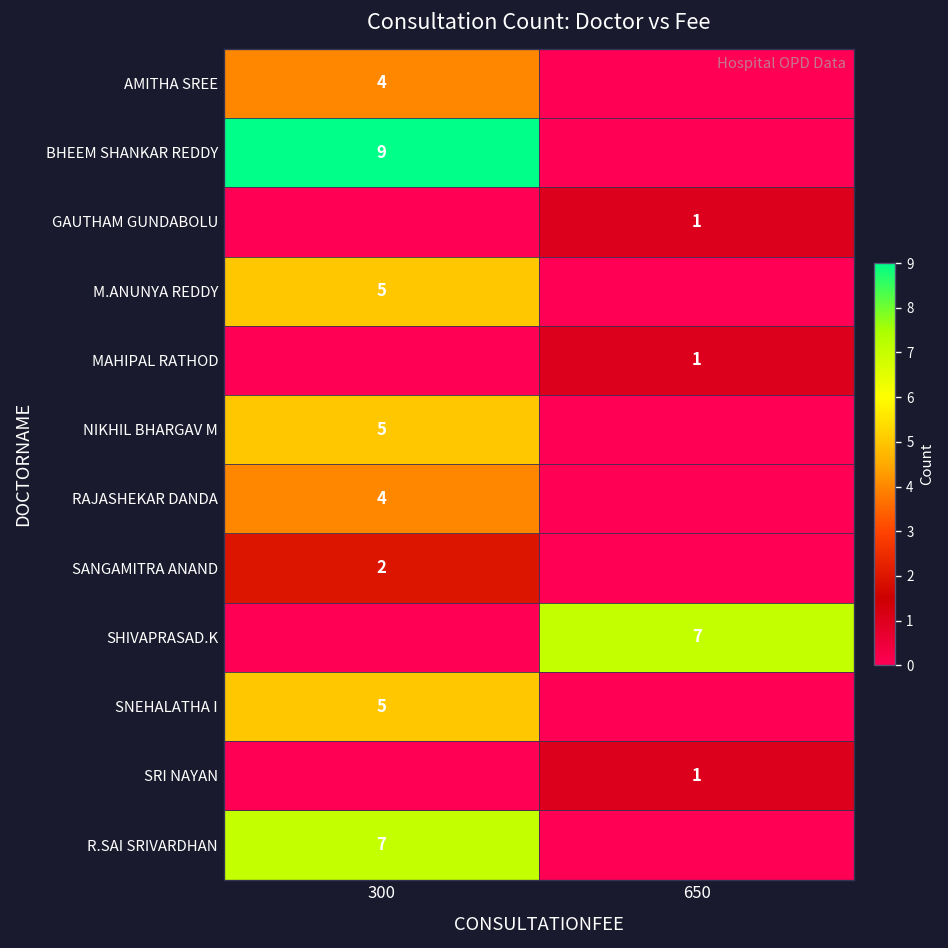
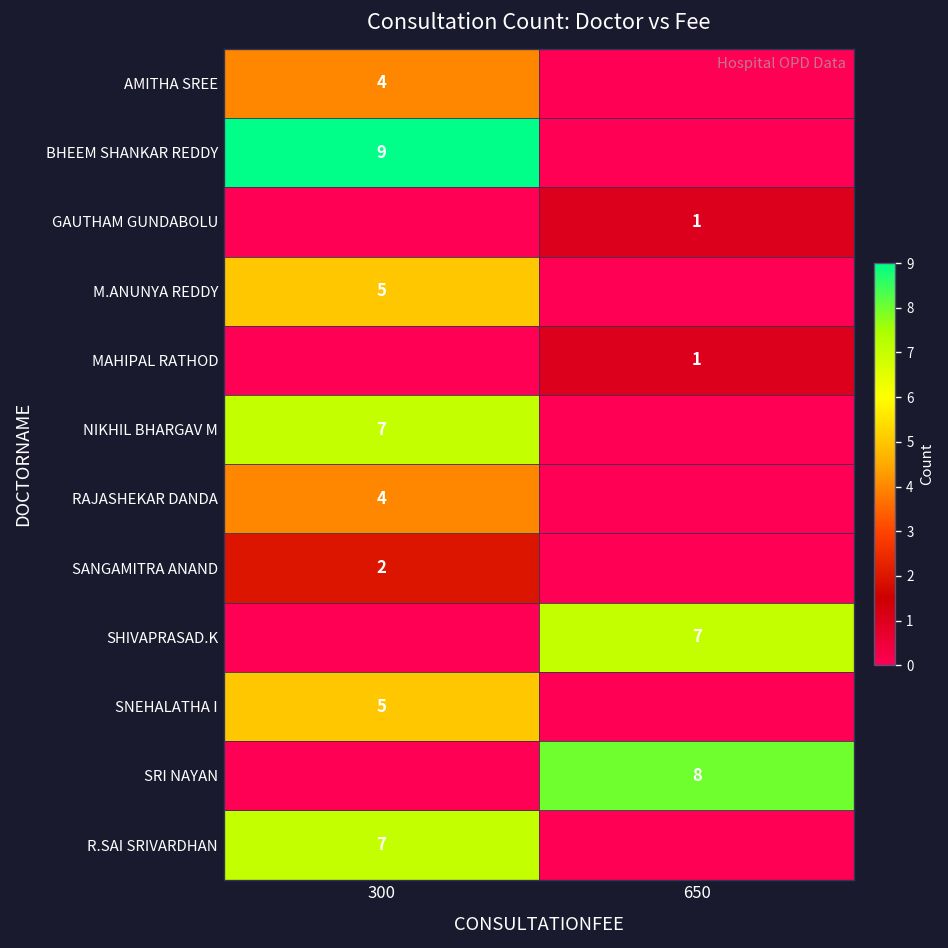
  {
    "AMITHA SREE": {
      "300": 4
    },
    "BHEEM SHANKAR REDDY": {
      "300": 9
    },
    "GAUTHAM GUNDABOLU": {
      "650": 1
    },
    "M.ANUNYA REDDY": {
      "300": 5
    },
    "MAHIPAL RATHOD": {
      "650": 1
    },
    "NIKHIL BHARGAV M": {
-     "300": 5
+     "300": 7
    },
    "RAJASHEKAR DANDA": {
      "300": 4
    },
    "SANGAMITRA ANAND": {
      "300": 2
    },
    "SHIVAPRASAD.K": {
      "650": 7
    },
    "SNEHALATHA I": {
      "300": 5
    },
    "SRI NAYAN": {
-     "650": 1
+     "650": 8
    },
    "R.SAI SRIVARDHAN": {
      "300": 7
    }
  }
